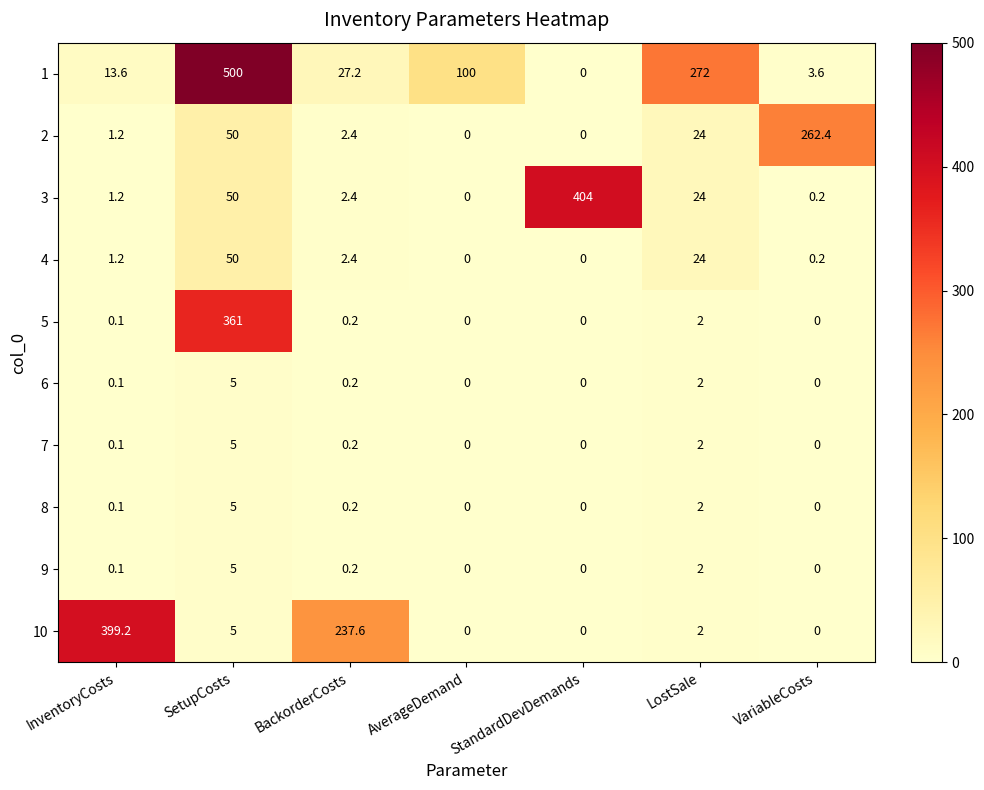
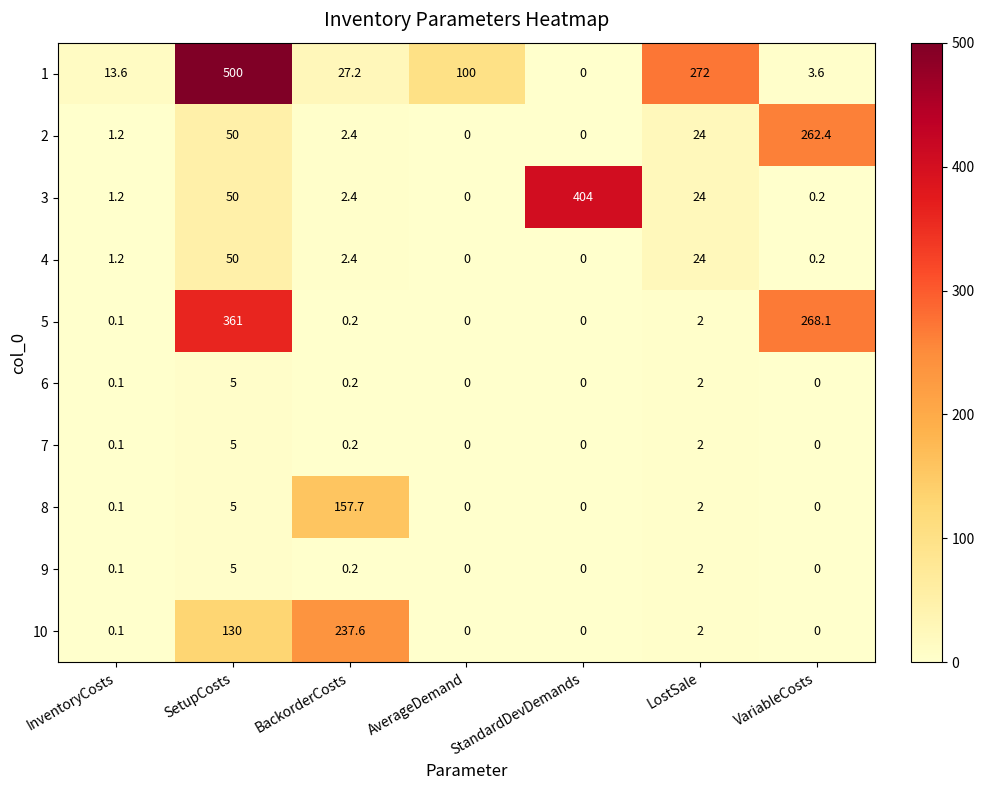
  {
    "1": {
      "InventoryCosts": 13.6,
      "SetupCosts": 500,
      "BackorderCosts": 27.2,
      "AverageDemand": 100,
      "StandardDevDemands": 0,
      "LostSale": 272,
      "VariableCosts": 3.6
    },
    "2": {
      "InventoryCosts": 1.2,
      "SetupCosts": 50,
      "BackorderCosts": 2.4,
      "AverageDemand": 0,
      "StandardDevDemands": 0,
      "LostSale": 24,
      "VariableCosts": 262.4
    },
    "3": {
      "InventoryCosts": 1.2,
      "SetupCosts": 50,
      "BackorderCosts": 2.4,
      "AverageDemand": 0,
      "StandardDevDemands": 404,
      "LostSale": 24,
      "VariableCosts": 0.2
    },
    "4": {
      "InventoryCosts": 1.2,
      "SetupCosts": 50,
      "BackorderCosts": 2.4,
      "AverageDemand": 0,
      "StandardDevDemands": 0,
      "LostSale": 24,
      "VariableCosts": 0.2
    },
    "5": {
      "InventoryCosts": 0.1,
      "SetupCosts": 361,
      "BackorderCosts": 0.2,
      "AverageDemand": 0,
      "StandardDevDemands": 0,
      "LostSale": 2,
-     "VariableCosts": 0
+     "VariableCosts": 268.1
    },
    "6": {
      "InventoryCosts": 0.1,
      "SetupCosts": 5,
      "BackorderCosts": 0.2,
      "AverageDemand": 0,
      "StandardDevDemands": 0,
      "LostSale": 2,
      "VariableCosts": 0
    },
    "7": {
      "InventoryCosts": 0.1,
      "SetupCosts": 5,
      "BackorderCosts": 0.2,
      "AverageDemand": 0,
      "StandardDevDemands": 0,
      "LostSale": 2,
      "VariableCosts": 0
    },
    "8": {
      "InventoryCosts": 0.1,
      "SetupCosts": 5,
-     "BackorderCosts": 0.2,
+     "BackorderCosts": 157.7,
      "AverageDemand": 0,
      "StandardDevDemands": 0,
      "LostSale": 2,
      "VariableCosts": 0
    },
    "9": {
      "InventoryCosts": 0.1,
      "SetupCosts": 5,
      "BackorderCosts": 0.2,
      "AverageDemand": 0,
      "StandardDevDemands": 0,
      "LostSale": 2,
      "VariableCosts": 0
    },
    "10": {
-     "InventoryCosts": 399.2,
-     "SetupCosts": 5,
+     "InventoryCosts": 0.1,
+     "SetupCosts": 130,
      "BackorderCosts": 237.6,
      "AverageDemand": 0,
      "StandardDevDemands": 0,
      "LostSale": 2,
      "VariableCosts": 0
    }
  }
